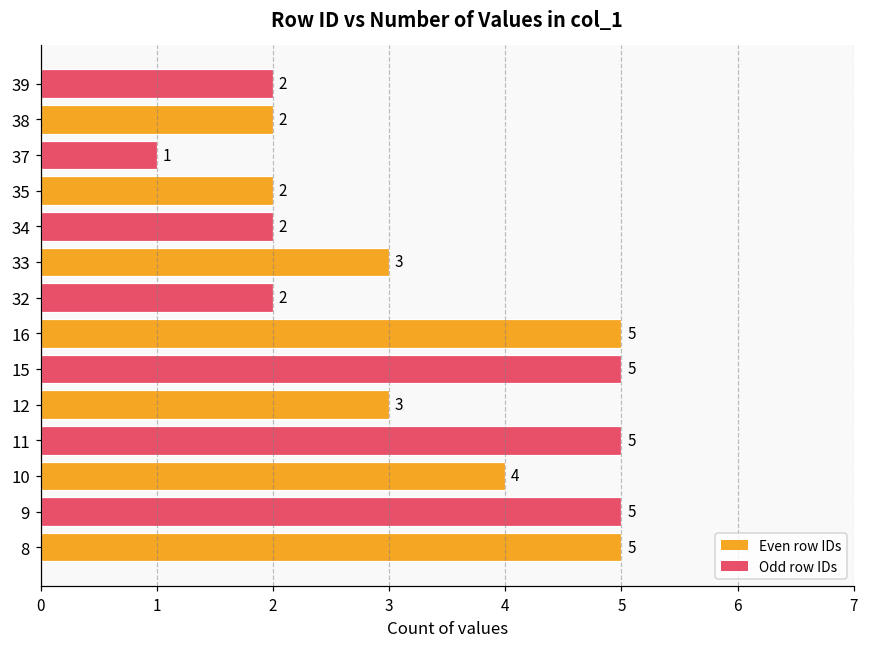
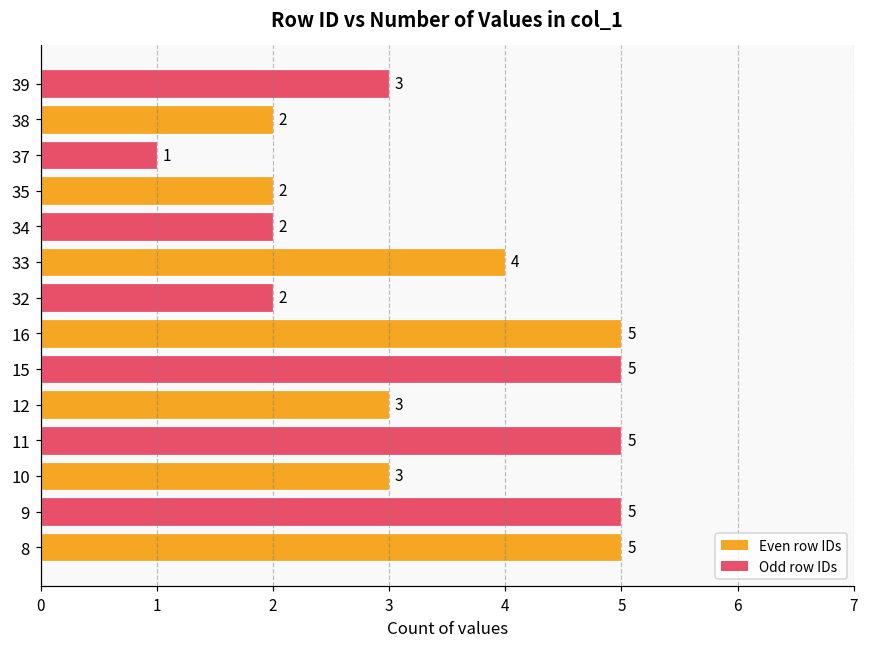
  {
-   "39": 2,
+   "39": 3,
    "38": 2,
    "37": 1,
    "35": 2,
    "34": 2,
-   "33": 3,
+   "33": 4,
    "32": 2,
    "16": 5,
    "15": 5,
    "12": 3,
    "11": 5,
-   "10": 4,
+   "10": 3,
    "9": 5,
    "8": 5
  }
